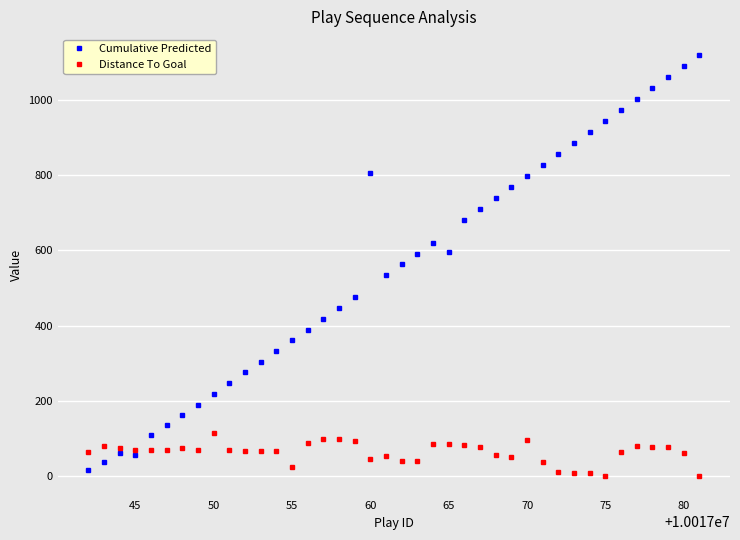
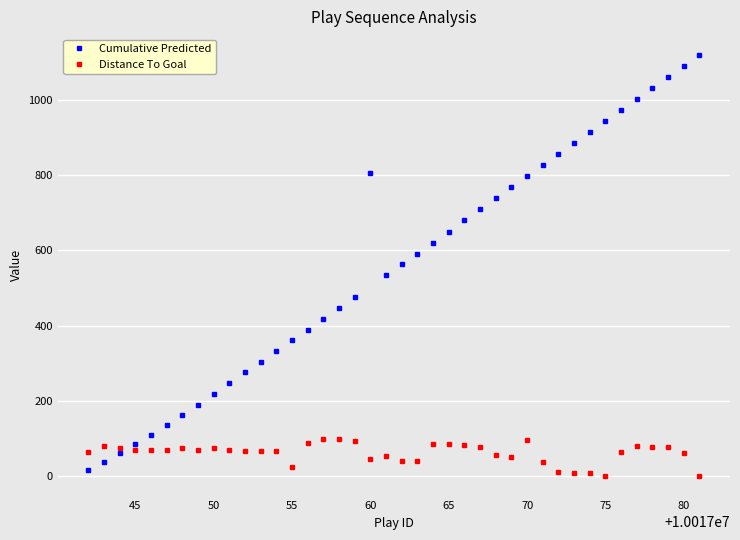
  {
    "Cumulative Predicted": {
-     "45": 60,
+     "45": 80,
      "50": 220,
      "55": 360,
      "60": 800,
-     "65": 590,
+     "65": 650,
      "70": 800,
      "75": 940,
      "80": 1090
    },
    "Distance To Goal": {
      "45": 70,
-     "50": 110,
+     "50": 80,
      "55": 20,
      "60": 50,
      "65": 90,
      "70": 100,
      "75": 0,
      "80": 60
    }
  }
